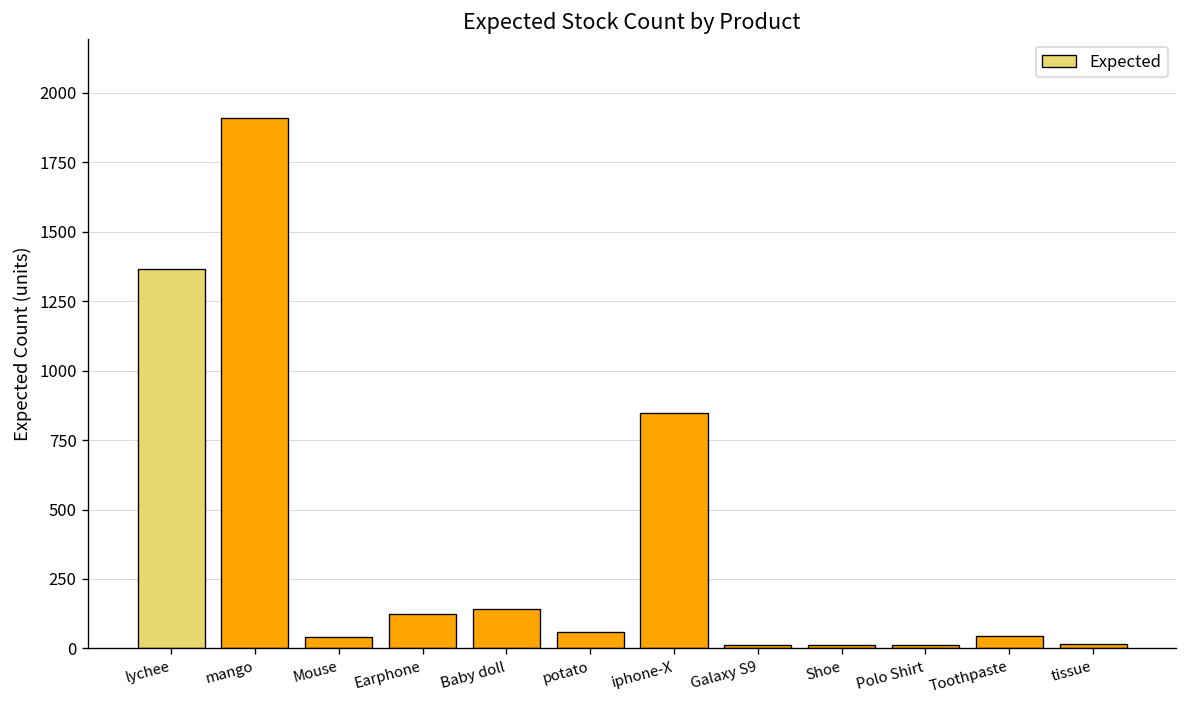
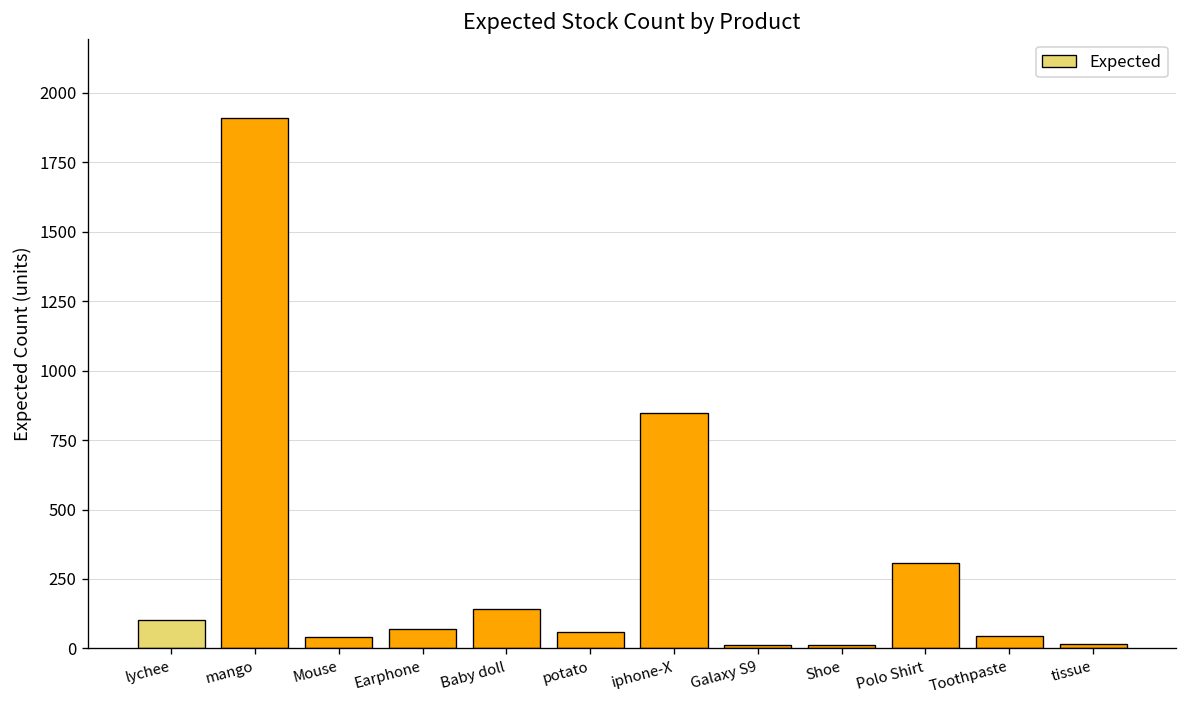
  {
-   "lychee": 1370,
+   "lychee": 100,
    "mango": 1910,
    "Mouse": 40,
-   "Earphone": 130,
+   "Earphone": 70,
    "Baby doll": 140,
    "potato": 60,
    "iphone-X": 850,
    "Galaxy S9": 10,
    "Shoe": 10,
-   "Polo Shirt": 10,
+   "Polo Shirt": 310,
    "Toothpaste": 50,
    "tissue": 20
  }
